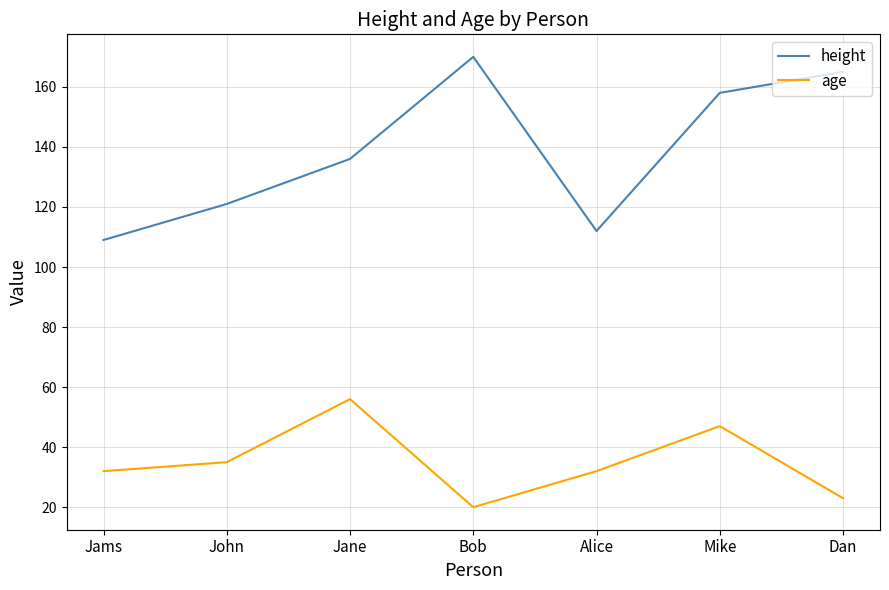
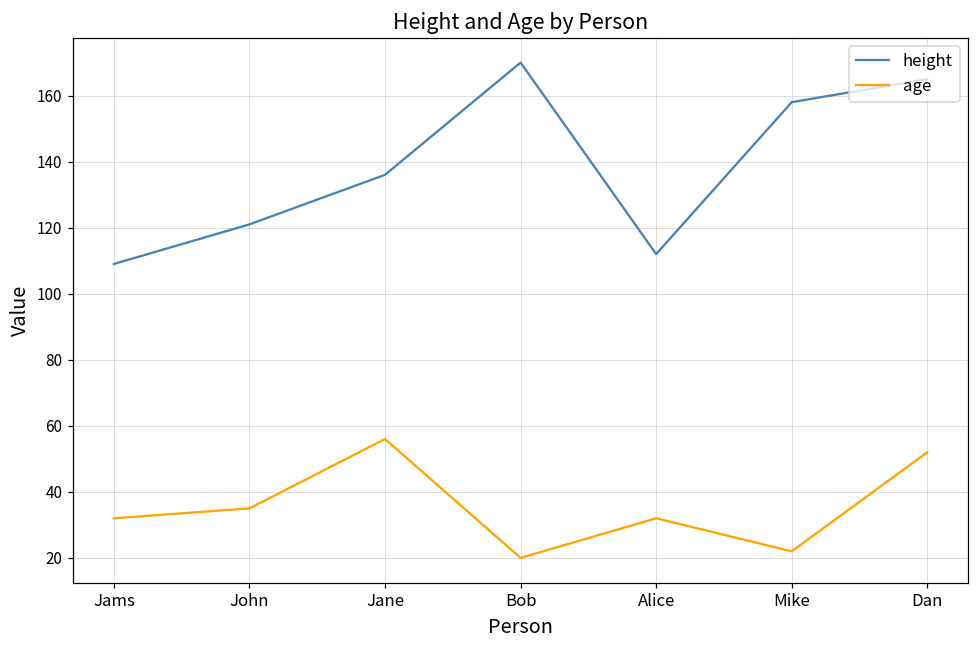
  {
    "height": {
      "Jams": 109,
      "John": 121,
      "Jane": 136,
      "Bob": 170,
      "Alice": 112,
      "Mike": 158
    },
    "age": {
      "Jams": 32,
      "John": 35,
      "Jane": 56,
      "Bob": 20,
      "Alice": 32,
-     "Mike": 47,
-     "Dan": 23
+     "Mike": 22,
+     "Dan": 52
    }
  }
